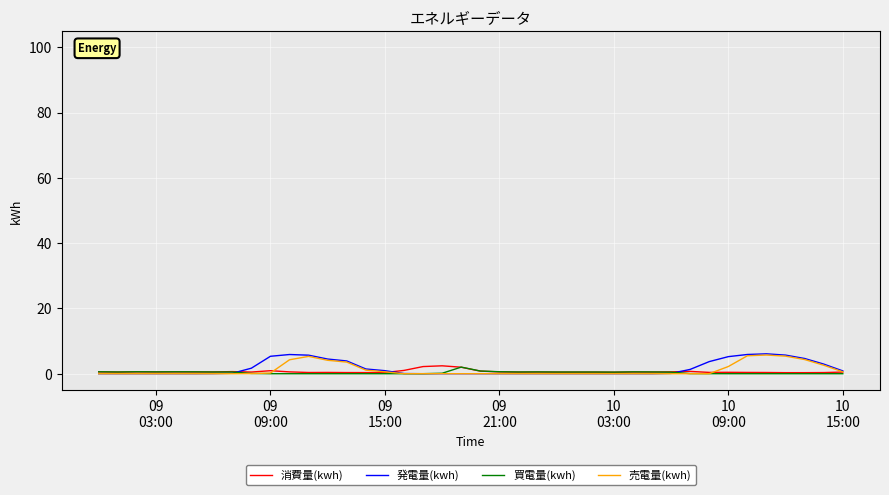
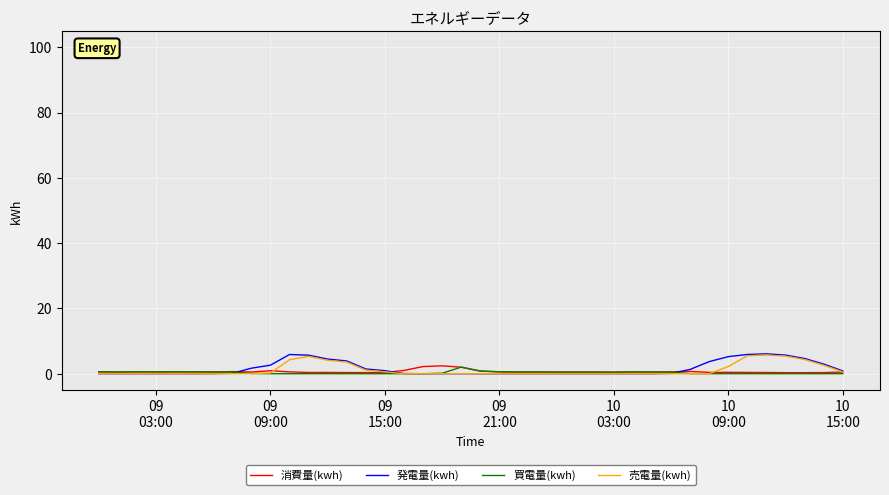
  {
    "発電量(kwh)": {
-     "09 09:00": 5,
+     "09 09:00": 3,
      "10 09:00": 5
    },
    "売電量(kwh)": {
      "10 09:00": 2
    }
  }
